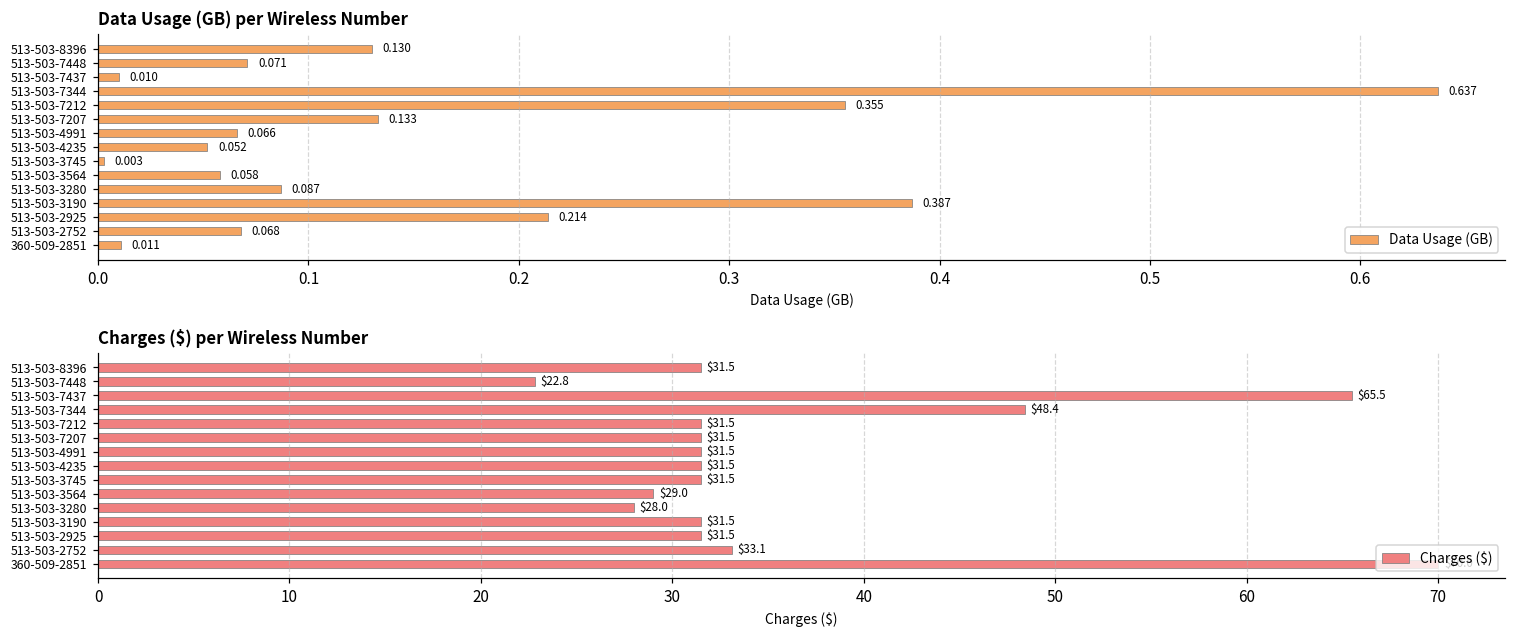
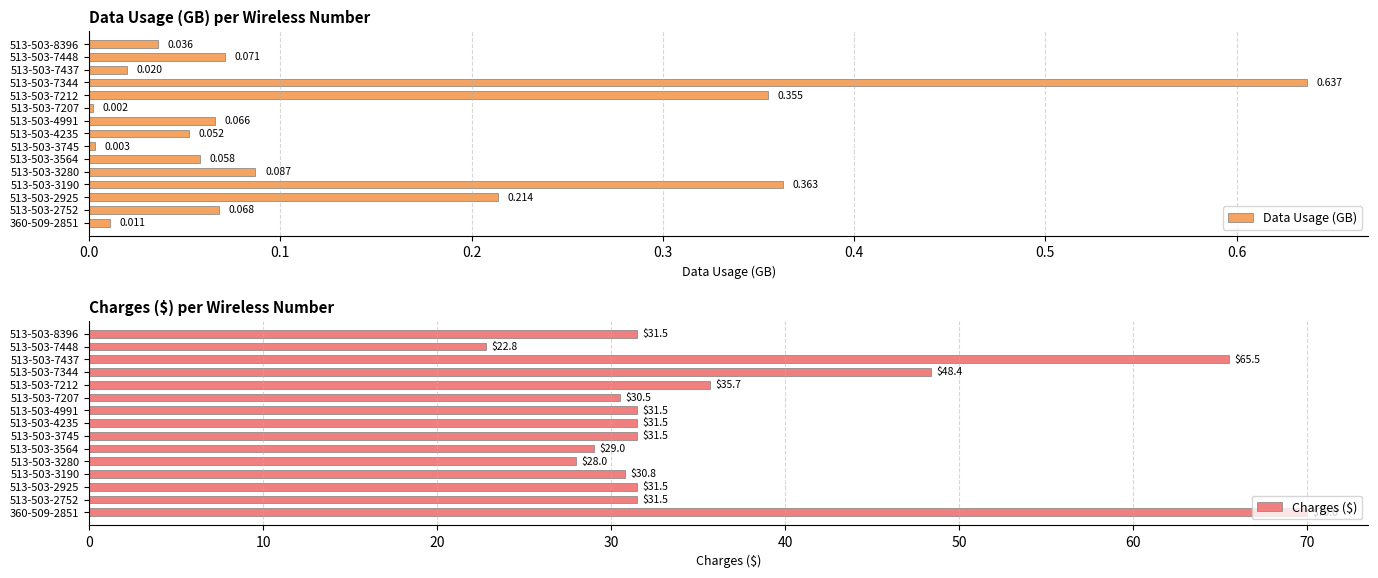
  {
    "Data Usage (GB) per Wireless Number": {
-     "513-503-8396": "0.130",
+     "513-503-8396": "0.036",
      "513-503-7448": "0.071",
-     "513-503-7437": "0.010",
+     "513-503-7437": "0.020",
      "513-503-7344": "0.637",
      "513-503-7212": "0.355",
-     "513-503-7207": "0.133",
+     "513-503-7207": "0.002",
      "513-503-4991": "0.066",
      "513-503-4235": "0.052",
      "513-503-3745": "0.003",
      "513-503-3564": "0.058",
      "513-503-3280": "0.087",
-     "513-503-3190": "0.387",
+     "513-503-3190": "0.363",
      "513-503-2925": "0.214",
      "513-503-2752": "0.068",
      "360-509-2851": "0.011"
    },
    "Charges ($) per Wireless Number": {
      "513-503-8396": "$31.5",
      "513-503-7448": "$22.8",
      "513-503-7437": "$65.5",
      "513-503-7344": "$48.4",
-     "513-503-7212": "$31.5",
-     "513-503-7207": "$31.5",
+     "513-503-7212": "$35.7",
+     "513-503-7207": "$30.5",
      "513-503-4991": "$31.5",
      "513-503-4235": "$31.5",
      "513-503-3745": "$31.5",
      "513-503-3564": "$29.0",
      "513-503-3280": "$28.0",
-     "513-503-3190": "$31.5",
+     "513-503-3190": "$30.8",
      "513-503-2925": "$31.5",
-     "513-503-2752": "$33.1"
+     "513-503-2752": "$31.5"
    }
  }
